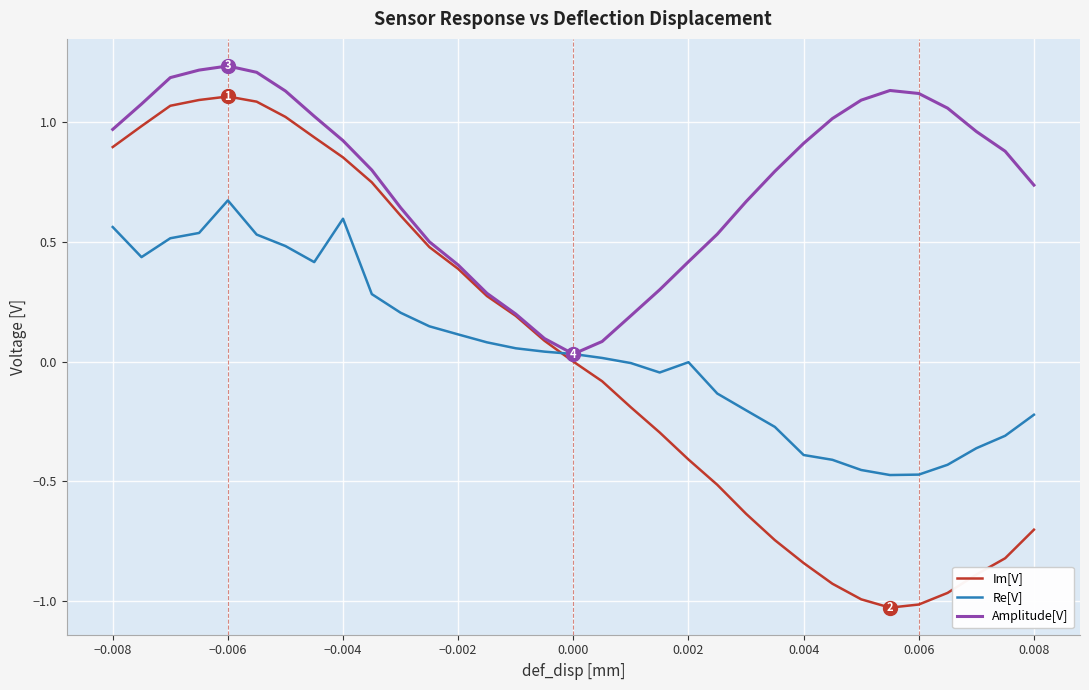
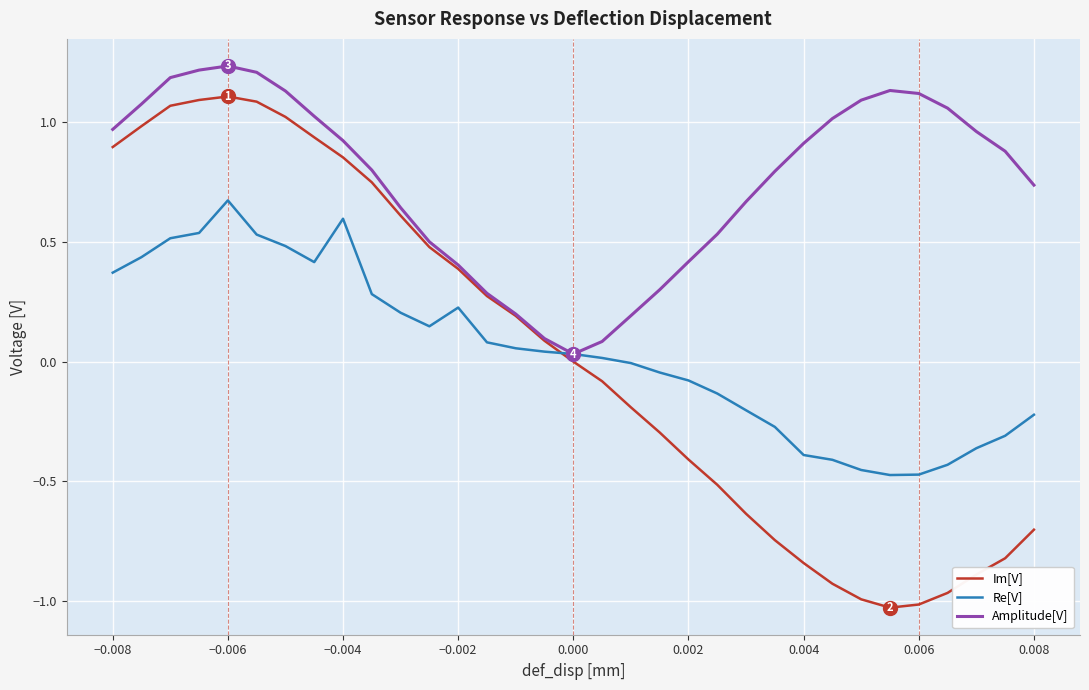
  {
    "Re[V]": {
-     "−0.008": 0.56,
+     "−0.008": 0.37,
      "−0.006": 0.67,
      "−0.004": 0.60,
-     "−0.002": 0.11,
-     "0.002": 0.00,
+     "−0.002": 0.23,
+     "0.002": -0.08,
      "0.004": -0.39,
      "0.006": -0.47,
      "0.008": -0.22
    }
  }
